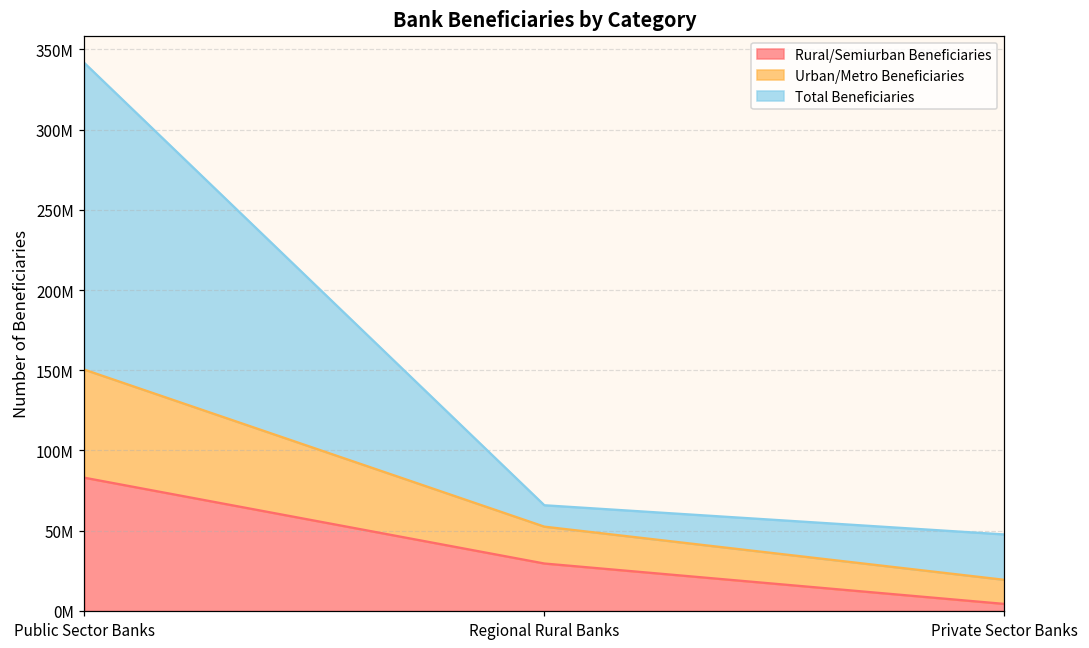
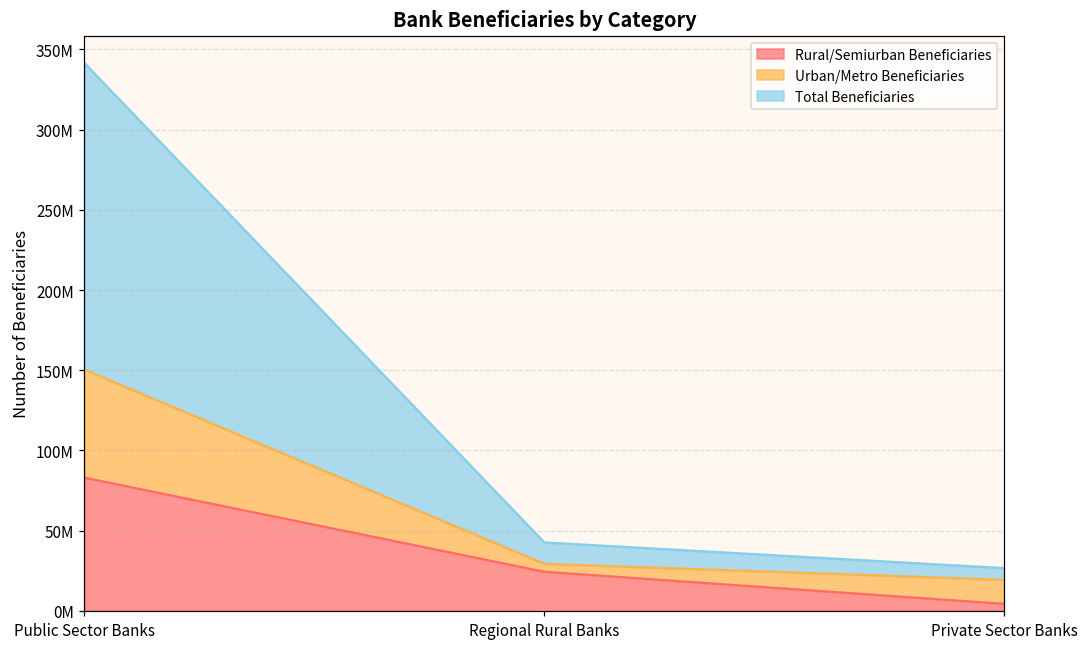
  {
    "Rural/Semiurban Beneficiaries": {
      "Public Sector Banks": 83000000,
-     "Regional Rural Banks": 30000000,
+     "Regional Rural Banks": 24000000,
      "Private Sector Banks": 4000000
    },
    "Urban/Metro Beneficiaries": {
      "Public Sector Banks": 67000000,
-     "Regional Rural Banks": 23000000,
+     "Regional Rural Banks": 5000000,
      "Private Sector Banks": 15000000
    },
    "Total Beneficiaries": {
      "Public Sector Banks": 191000000,
      "Regional Rural Banks": 13000000,
-     "Private Sector Banks": 28000000
+     "Private Sector Banks": 7000000
    }
  }
